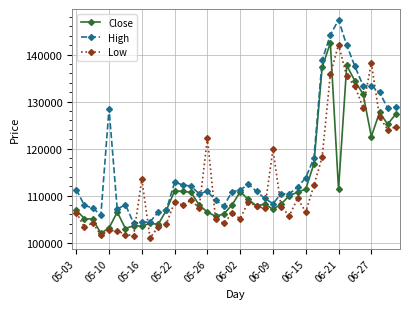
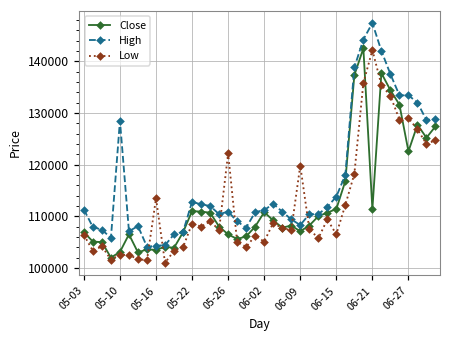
  {
    "Close": {
      "05-16": 104000,
      "05-22": 111000,
      "05-26": 107000,
      "06-09": 107000,
      "06-15": 111000,
      "06-21": 111000,
      "06-27": 123000
    },
    "High": {
      "05-03": 111000,
      "05-10": 128000,
      "05-16": 104000,
      "05-22": 113000,
      "05-26": 111000,
      "06-09": 108000,
      "06-15": 114000,
      "06-21": 147000,
      "06-27": 133000
    },
    "Low": {
      "05-16": 113000,
      "05-22": 109000,
      "05-26": 122000,
      "06-02": 105000,
      "06-09": 120000,
      "06-15": 107000,
      "06-21": 142000,
-     "06-27": 138000
+     "06-27": 129000
    }
  }
